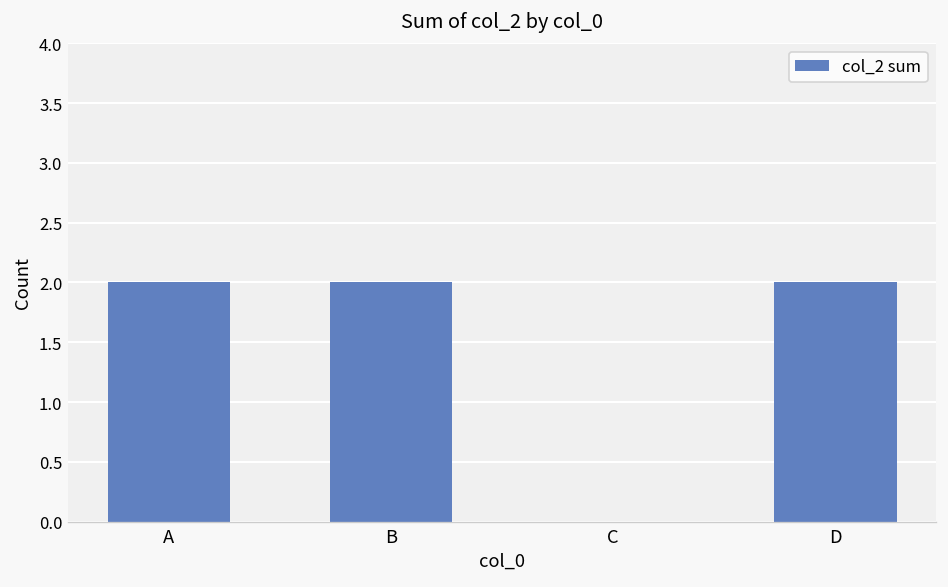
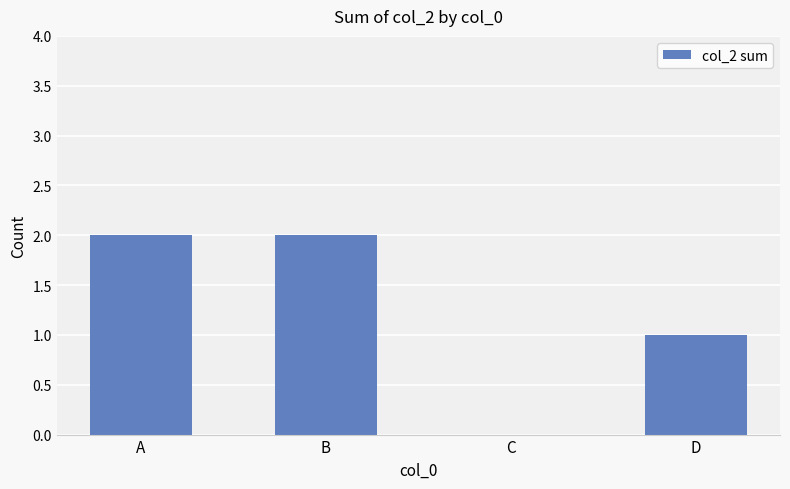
  {
    "A": 2,
    "B": 2,
    "C": 0,
-   "D": 2
+   "D": 1
  }
